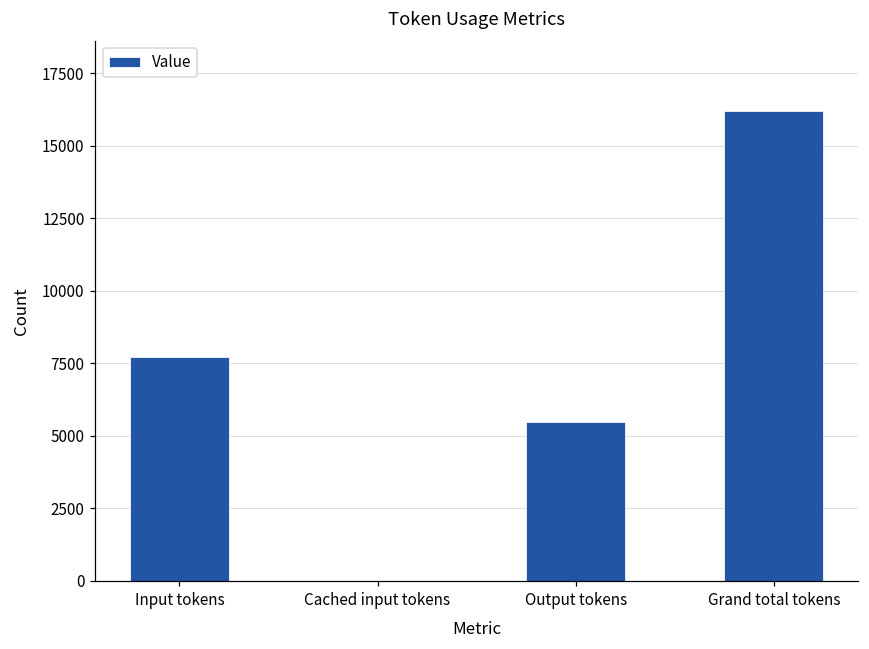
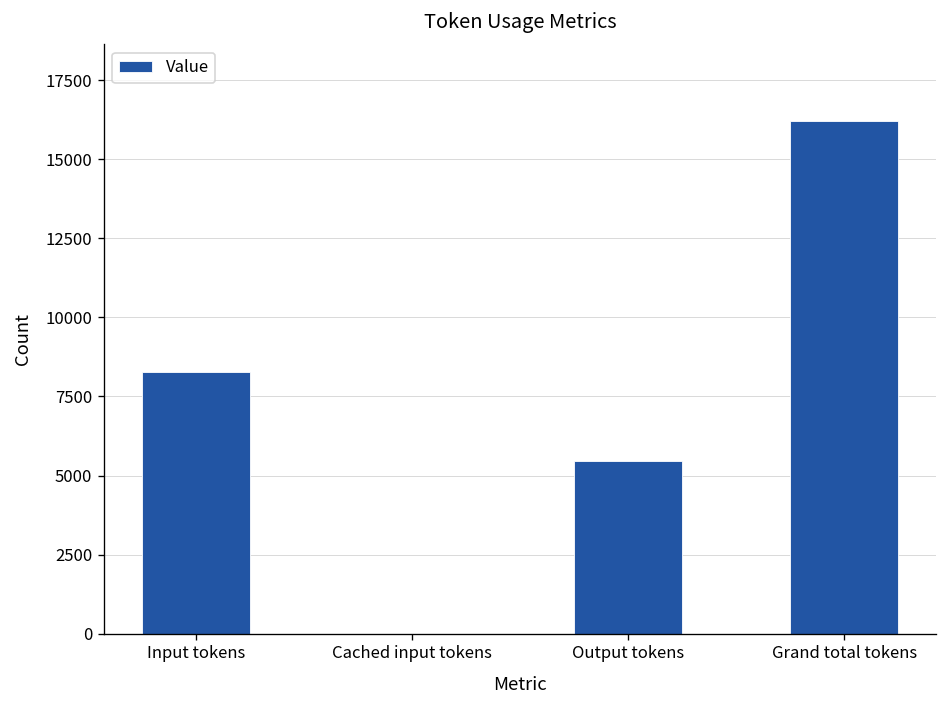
  {
-   "Input tokens": 7700,
+   "Input tokens": 8300,
    "Cached input tokens": 0,
    "Output tokens": 5500,
    "Grand total tokens": 16200
  }
